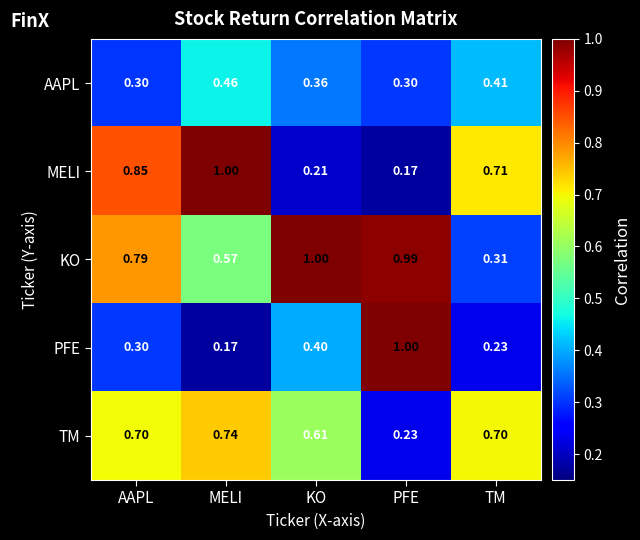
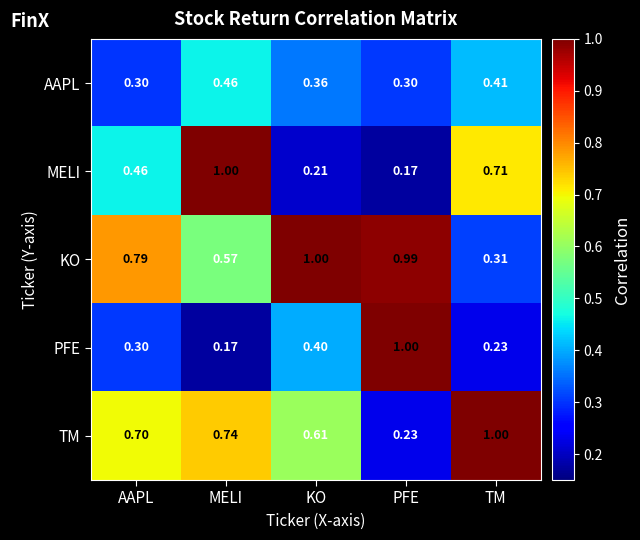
  {
    "AAPL": {
      "AAPL": 0.30,
      "MELI": 0.46,
      "KO": 0.36,
      "PFE": 0.30,
      "TM": 0.41
    },
    "MELI": {
-     "AAPL": 0.85,
+     "AAPL": 0.46,
      "MELI": 1.00,
      "KO": 0.21,
      "PFE": 0.17,
      "TM": 0.71
    },
    "KO": {
      "AAPL": 0.79,
      "MELI": 0.57,
      "KO": 1.00,
      "PFE": 0.99,
      "TM": 0.31
    },
    "PFE": {
      "AAPL": 0.30,
      "MELI": 0.17,
      "KO": 0.40,
      "PFE": 1.00,
      "TM": 0.23
    },
    "TM": {
      "AAPL": 0.70,
      "MELI": 0.74,
      "KO": 0.61,
      "PFE": 0.23,
-     "TM": 0.70
+     "TM": 1.00
    }
  }
